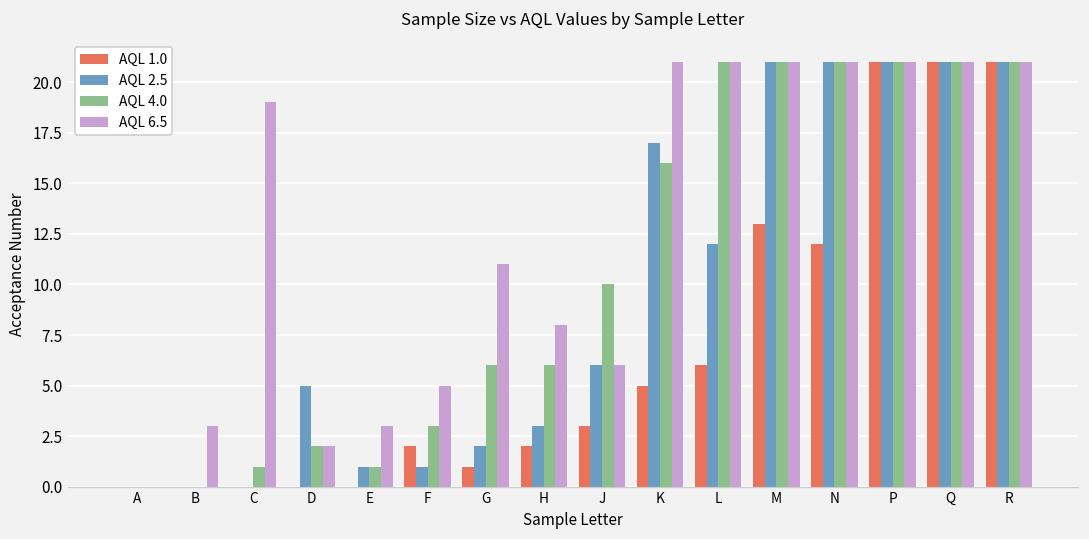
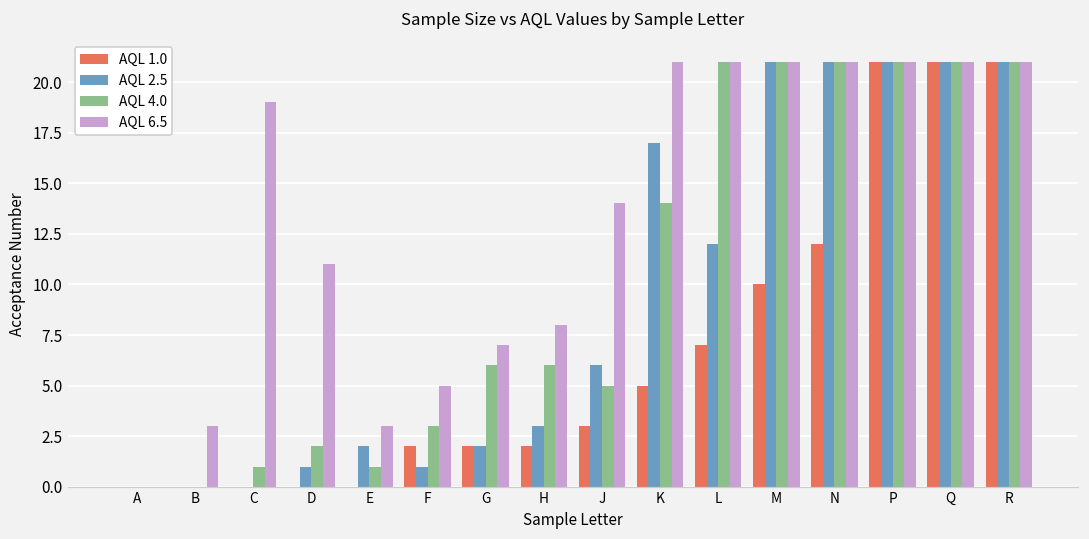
  {
    "AQL 1.0": {
      "A": 0,
      "B": 0,
      "C": 0,
      "D": 0,
      "E": 0,
      "F": 2,
-     "G": 1,
+     "G": 2,
      "H": 2,
      "J": 3,
      "K": 5,
-     "L": 6,
-     "M": 13,
+     "L": 7,
+     "M": 10,
      "N": 12,
      "P": 21,
      "Q": 21,
      "R": 21
    },
    "AQL 2.5": {
      "A": 0,
      "B": 0,
      "C": 0,
-     "D": 5,
-     "E": 1,
+     "D": 1,
+     "E": 2,
      "F": 1,
      "G": 2,
      "H": 3,
      "J": 6,
      "K": 17,
      "L": 12,
      "M": 21,
      "N": 21,
      "P": 21,
      "Q": 21,
      "R": 21
    },
    "AQL 4.0": {
      "A": 0,
      "B": 0,
      "C": 1,
      "D": 2,
      "E": 1,
      "F": 3,
      "G": 6,
      "H": 6,
-     "J": 10,
-     "K": 16,
+     "J": 5,
+     "K": 14,
      "L": 21,
      "M": 21,
      "N": 21,
      "P": 21,
      "Q": 21,
      "R": 21
    },
    "AQL 6.5": {
      "A": 0,
      "B": 3,
      "C": 19,
-     "D": 2,
+     "D": 11,
      "E": 3,
      "F": 5,
-     "G": 11,
+     "G": 7,
      "H": 8,
-     "J": 6,
+     "J": 14,
      "K": 21,
      "L": 21,
      "M": 21,
      "N": 21,
      "P": 21,
      "Q": 21,
      "R": 21
    }
  }
